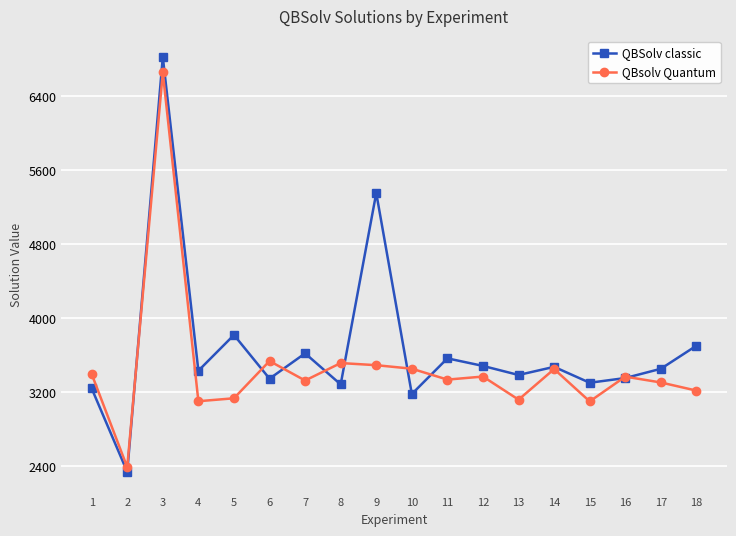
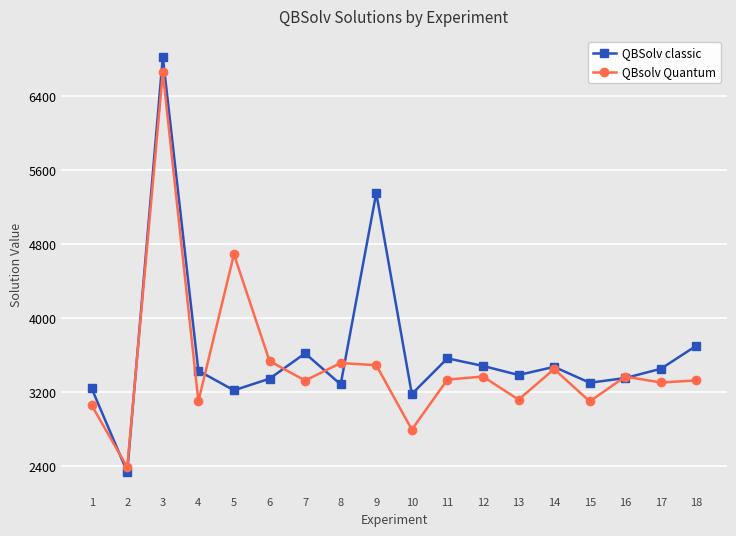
  {
    "QBSolv classic": {
      "1": 3200,
      "2": 2300,
      "3": 6800,
      "4": 3400,
-     "5": 3800,
+     "5": 3200,
      "6": 3300,
      "7": 3600,
      "8": 3300,
      "9": 5400,
      "10": 3200,
      "11": 3600,
      "12": 3500,
      "13": 3400,
      "15": 3300,
      "17": 3500,
      "18": 3700
    },
    "QBsolv Quantum": {
-     "1": 3400,
+     "1": 3100,
      "2": 2400,
      "3": 6700,
      "4": 3100,
-     "5": 3100,
+     "5": 4700,
      "6": 3500,
      "7": 3300,
      "8": 3500,
      "9": 3500,
-     "10": 3500,
+     "10": 2800,
      "11": 3300,
      "12": 3400,
      "13": 3100,
      "15": 3100,
      "17": 3300,
-     "18": 3200
+     "18": 3300
    }
  }
